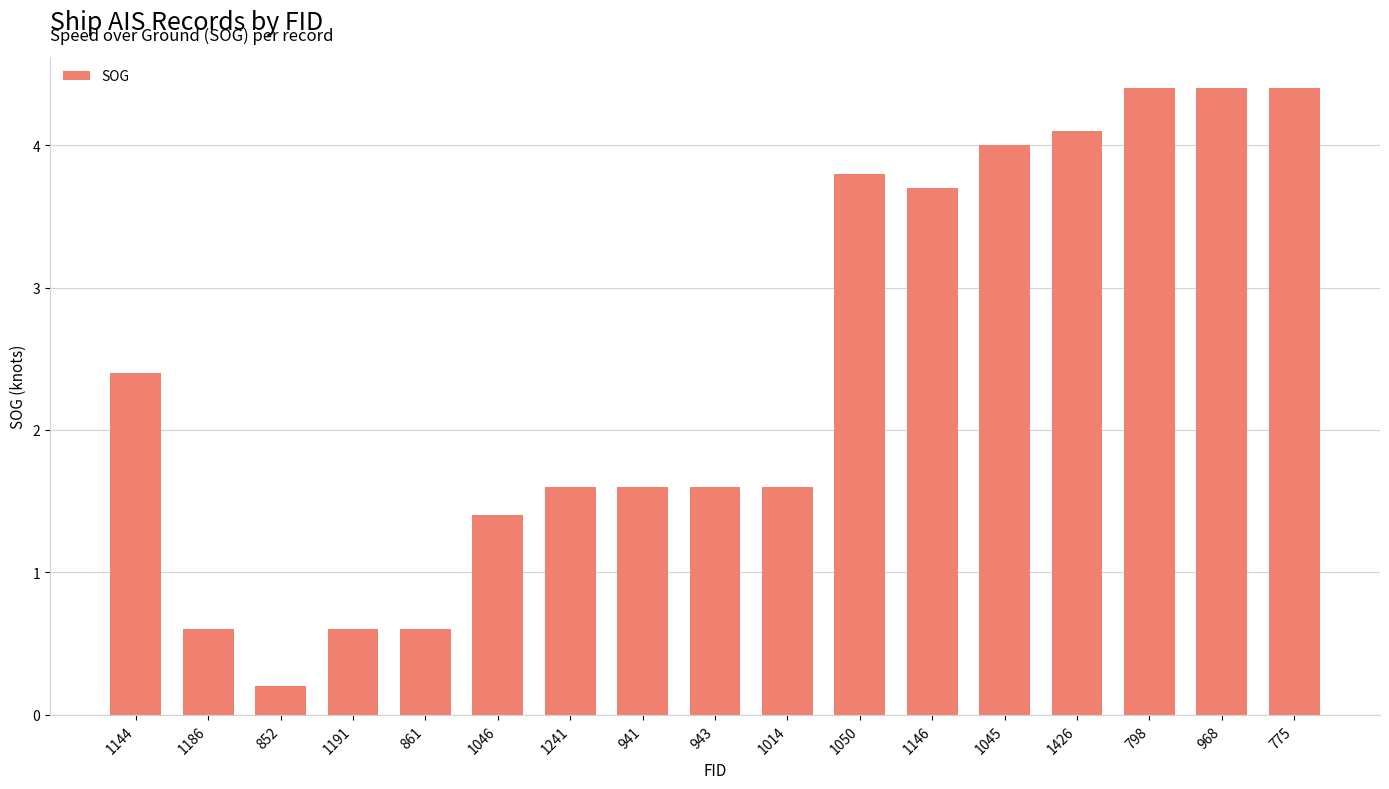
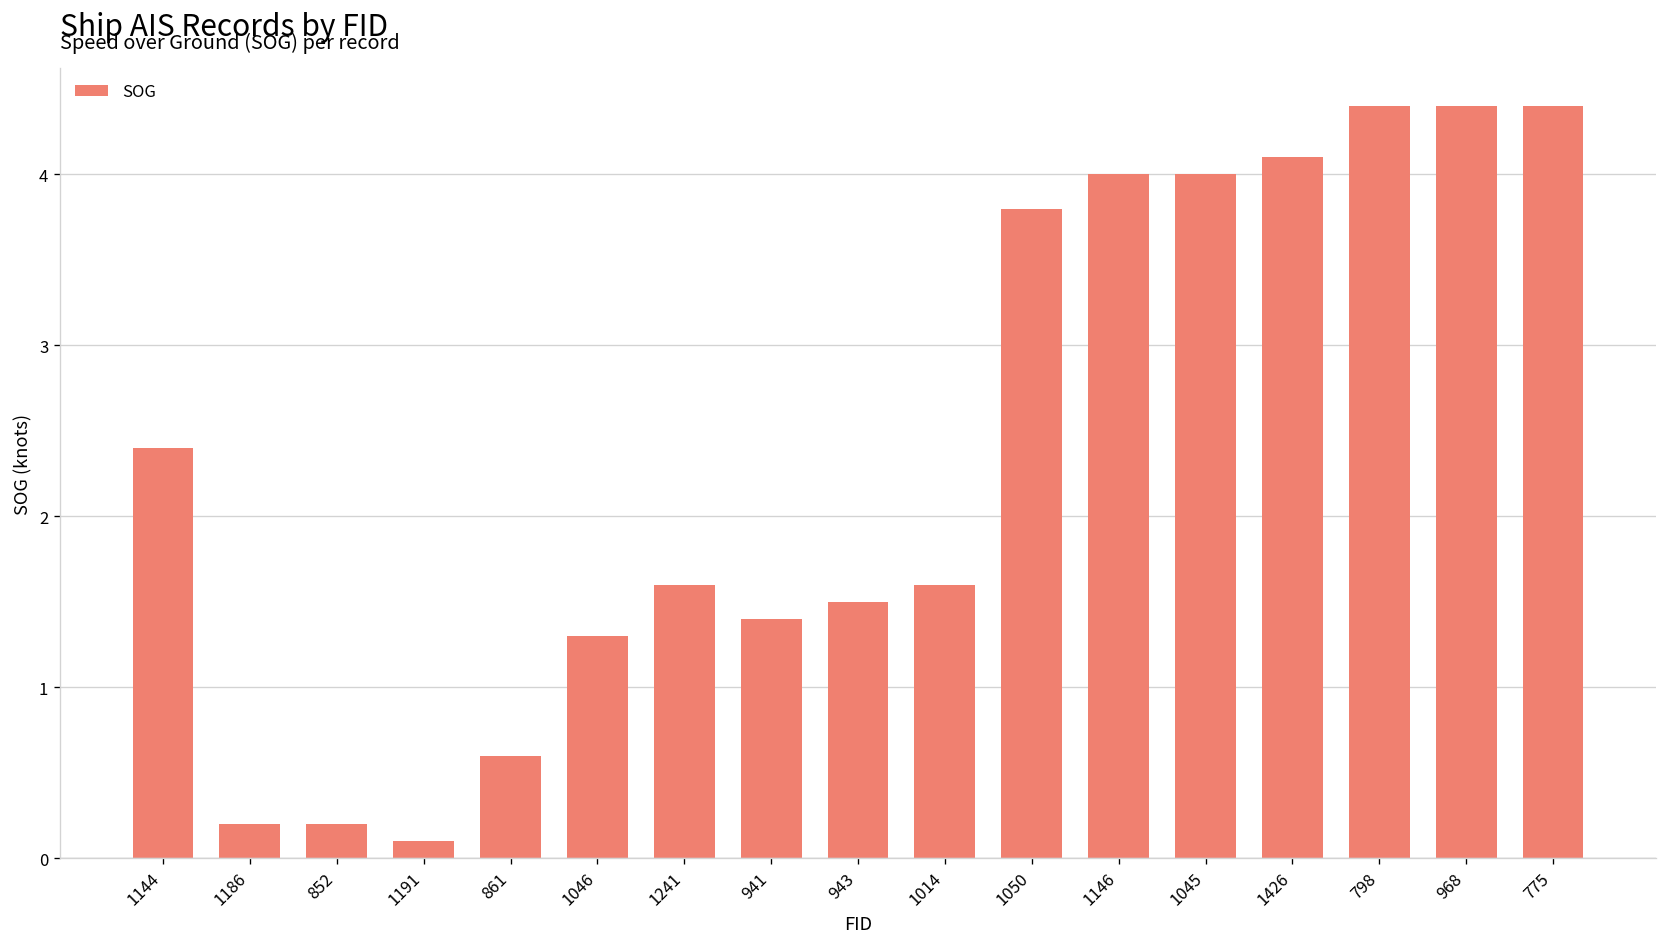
  {
    "1144": 2.4,
-   "1186": 0.6,
+   "1186": 0.2,
    "852": 0.2,
-   "1191": 0.6,
+   "1191": 0.1,
    "861": 0.6,
-   "1046": 1.4,
+   "1046": 1.3,
    "1241": 1.6,
-   "941": 1.6,
-   "943": 1.6,
+   "941": 1.4,
+   "943": 1.5,
    "1014": 1.6,
    "1050": 3.8,
-   "1146": 3.7,
+   "1146": 4.0,
    "1045": 4.0,
    "1426": 4.1,
    "798": 4.4,
    "968": 4.4,
    "775": 4.4
  }
